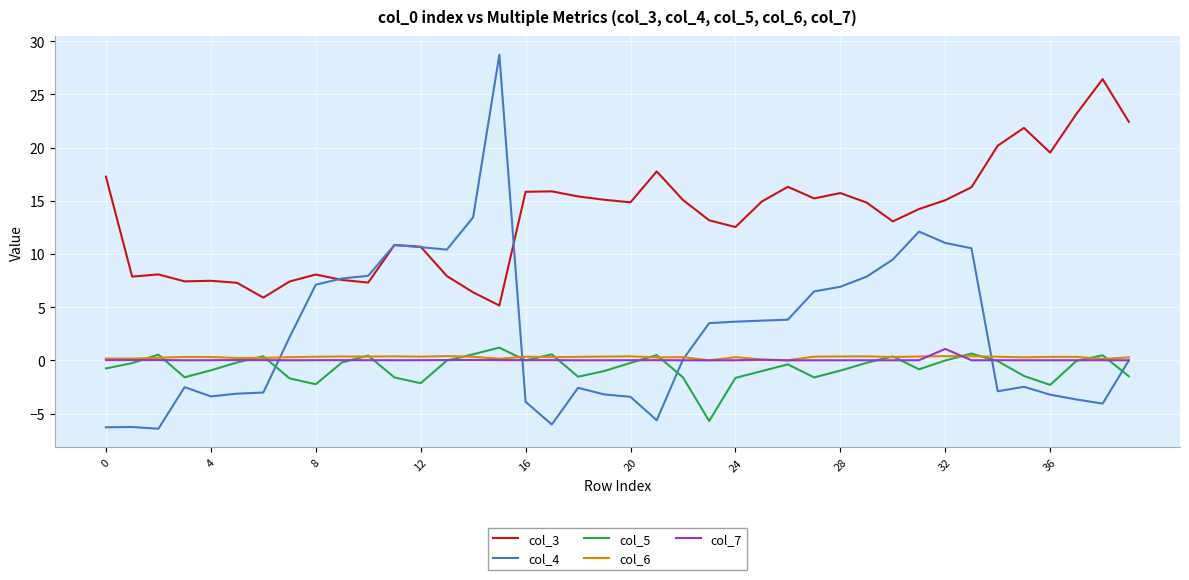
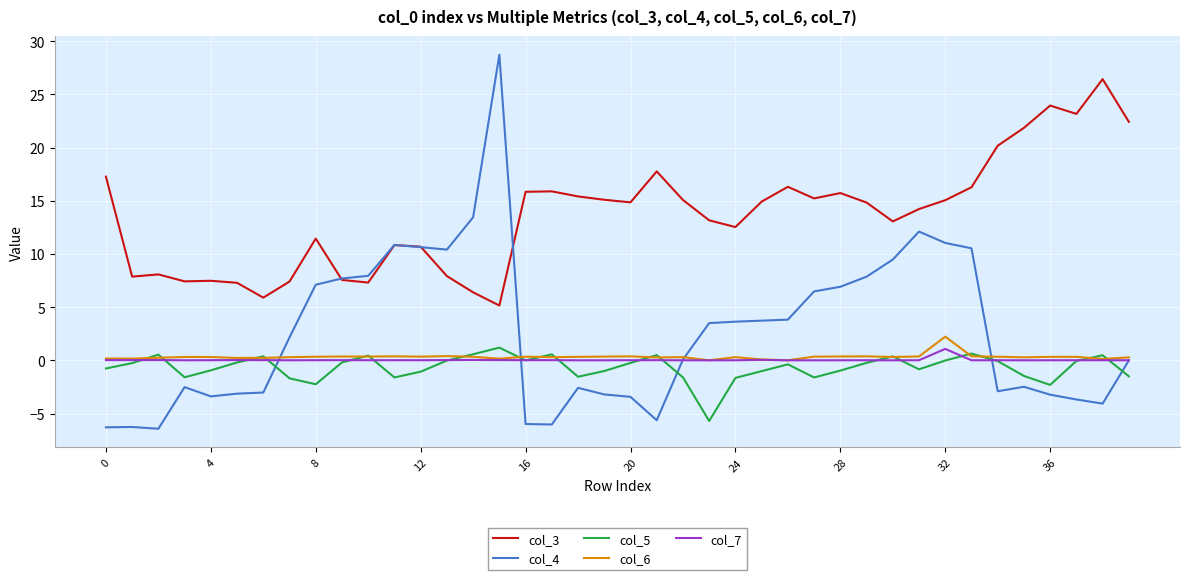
  {
    "col_3": {
      "0": 17.3,
      "4": 7.5,
-     "8": 8.1,
+     "8": 11.4,
      "16": 15.8,
      "20": 14.9,
      "24": 12.5,
      "28": 15.7,
      "32": 15.1,
-     "36": 19.5
+     "36": 23.9
    },
    "col_4": {
      "0": -6.3,
      "4": -3.4,
      "8": 7.1,
-     "16": -3.9,
+     "16": -6.0,
      "20": -3.4,
      "24": 3.6,
      "28": 6.9,
      "32": 11.0,
      "36": -3.2
    },
    "col_5": {
      "0": -0.8,
      "4": -0.9,
      "8": -2.3,
-     "12": -2.1,
+     "12": -1.1,
      "20": -0.2,
      "24": -1.7,
      "28": -1.0,
      "32": 0.0,
      "36": -2.3
    },
    "col_6": {
      "4": 0.3,
      "8": 0.3,
      "12": 0.3,
      "16": 0.3,
      "20": 0.4,
      "24": 0.3,
      "28": 0.4,
-     "32": 0.4,
+     "32": 2.2,
      "36": 0.3
    },
    "col_7": {
      "4": 0.0,
      "8": 0.0,
      "12": 0.0,
      "20": 0.0,
      "24": 0.0,
      "28": 0.0,
      "32": 1.1,
      "36": 0.0
    }
  }
